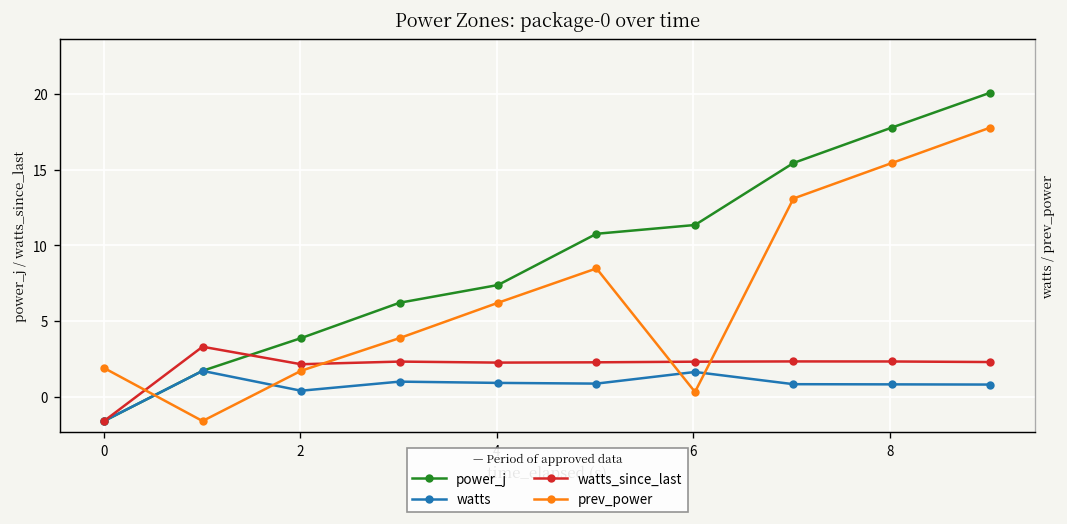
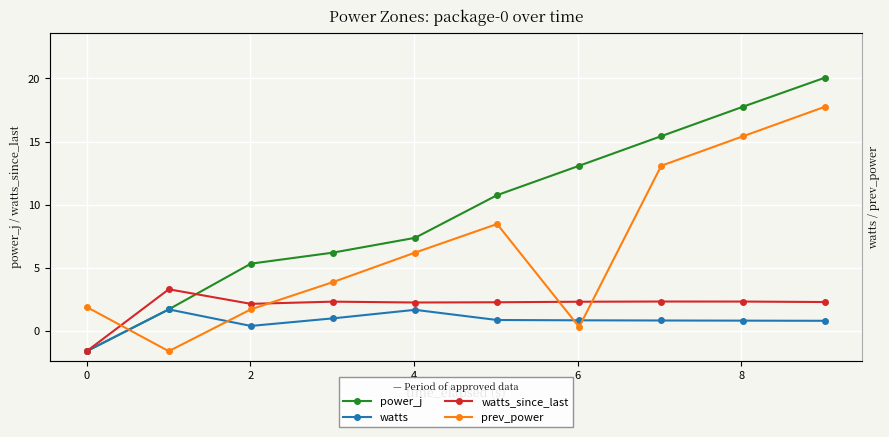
  {
    "power_j": {
-     "2": 3.9,
+     "2": 5.3,
      "4": 7.4,
-     "6": 11.3
+     "6": 13.1
    },
    "watts": {
      "2": 0.4,
-     "4": 0.9,
-     "6": 1.6
+     "4": 1.7,
+     "6": 0.8
    },
    "watts_since_last": {
      "2": 2.2,
      "4": 2.3,
      "6": 2.3
    },
    "prev_power": {
      "0": 1.9,
      "2": 1.7,
      "4": 6.2,
      "6": 0.3
    }
  }
